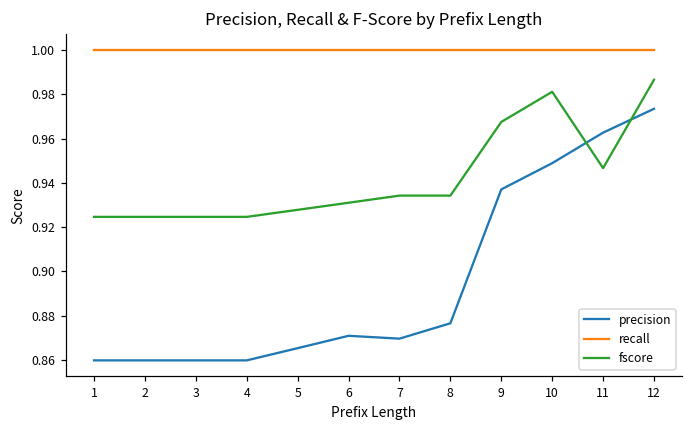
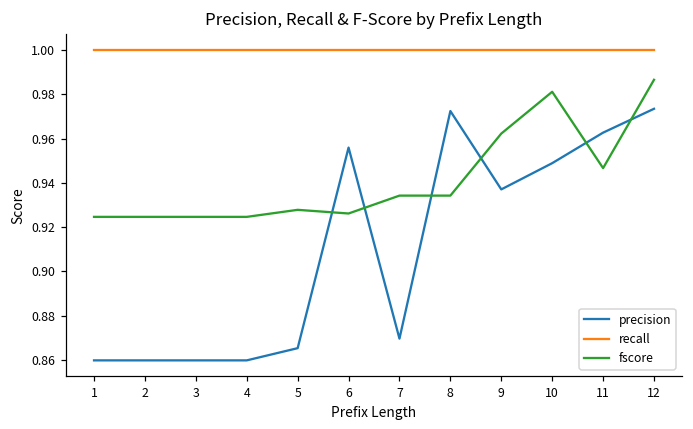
  {
    "precision": {
      "1": 0.860,
      "2": 0.860,
      "3": 0.860,
      "4": 0.860,
      "5": 0.865,
-     "6": 0.871,
+     "6": 0.956,
      "7": 0.870,
-     "8": 0.877,
+     "8": 0.972,
      "9": 0.937,
      "10": 0.949,
      "11": 0.963,
      "12": 0.973
    },
    "recall": {
      "1": 1.000,
      "2": 1.000,
      "3": 1.000,
      "4": 1.000,
      "5": 1.000,
      "6": 1.000,
      "7": 1.000,
      "8": 1.000,
      "9": 1.000,
      "10": 1.000,
      "11": 1.000,
      "12": 1.000
    },
    "fscore": {
      "1": 0.925,
      "2": 0.925,
      "3": 0.925,
      "4": 0.925,
      "5": 0.928,
-     "6": 0.931,
+     "6": 0.926,
      "7": 0.934,
      "8": 0.934,
-     "9": 0.968,
+     "9": 0.962,
      "10": 0.981,
      "11": 0.947,
      "12": 0.987
    }
  }
